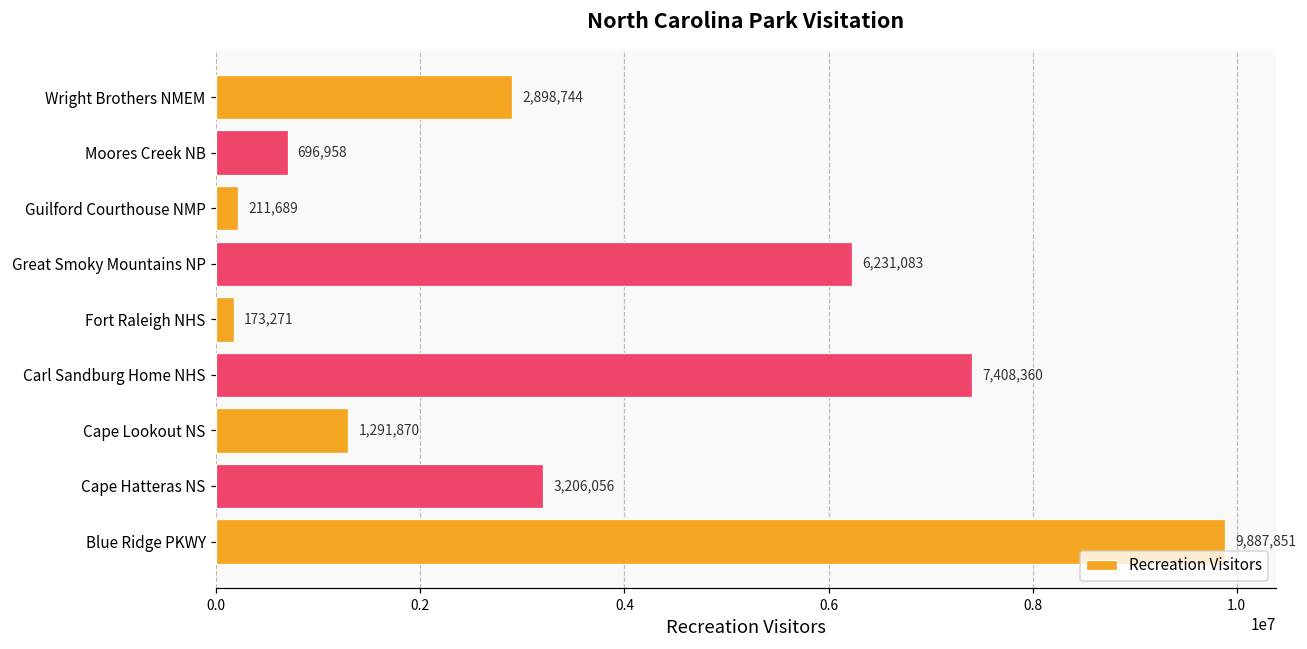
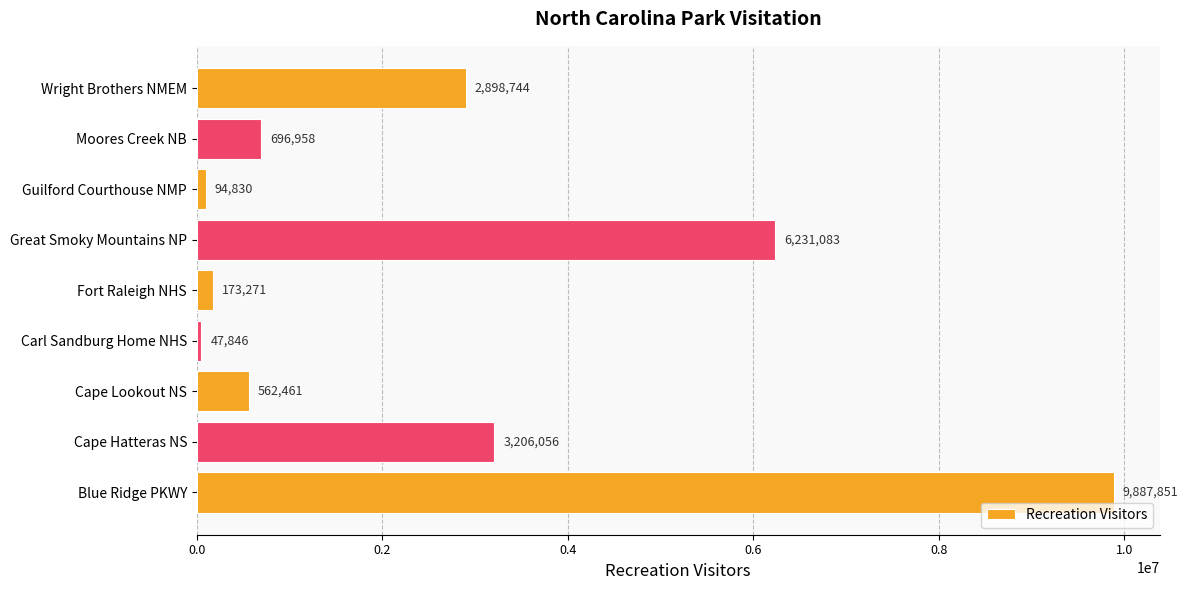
  {
    "Wright Brothers NMEM": "2,898,744",
    "Moores Creek NB": "696,958",
-   "Guilford Courthouse NMP": "211,689",
+   "Guilford Courthouse NMP": "94,830",
    "Great Smoky Mountains NP": "6,231,083",
    "Fort Raleigh NHS": "173,271",
-   "Carl Sandburg Home NHS": "7,408,360",
-   "Cape Lookout NS": "1,291,870",
+   "Carl Sandburg Home NHS": "47,846",
+   "Cape Lookout NS": "562,461",
    "Cape Hatteras NS": "3,206,056",
    "Blue Ridge PKWY": "9,887,851"
  }
